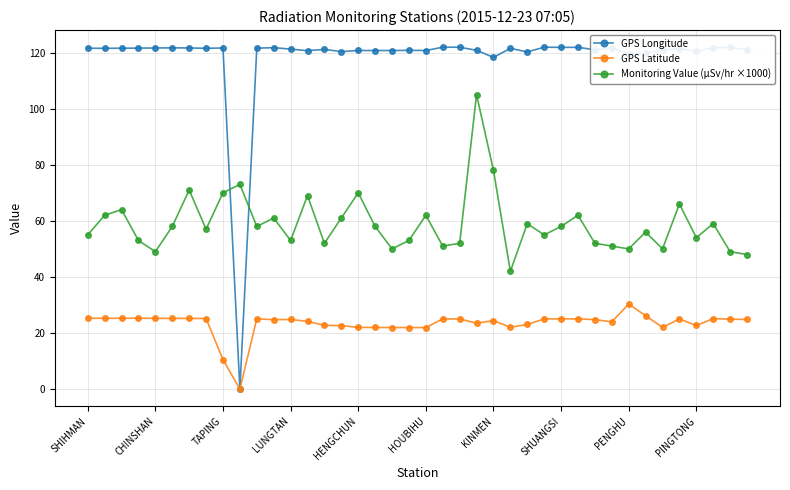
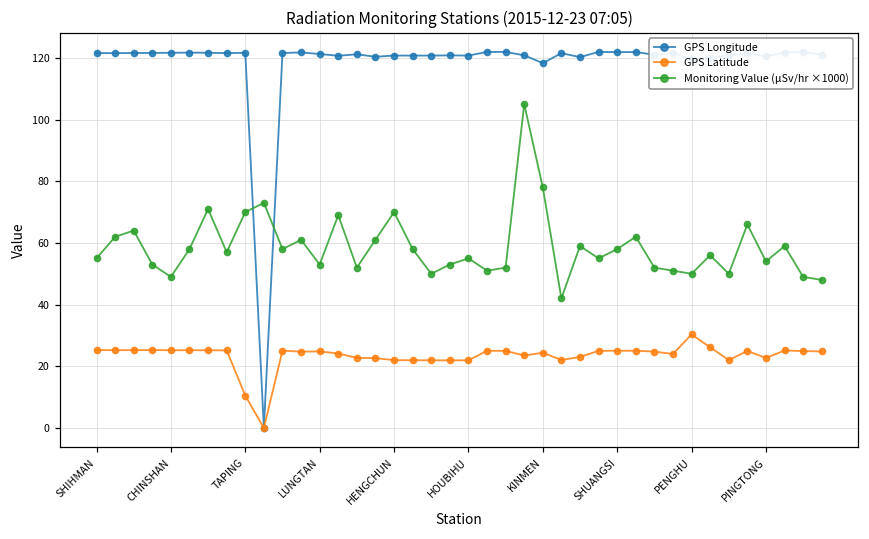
  {
    "GPS Longitude": {
      "SHIHMAN": 122,
      "CHINSHAN": 122,
      "TAPING": 122,
      "LUNGTAN": 121,
      "HENGCHUN": 121,
      "HOUBIHU": 121,
      "KINMEN": 118,
      "SHUANGSI": 122
    },
    "GPS Latitude": {
      "SHIHMAN": 25,
      "CHINSHAN": 25,
      "TAPING": 11,
      "LUNGTAN": 25,
      "HENGCHUN": 22,
      "HOUBIHU": 22,
      "KINMEN": 24,
      "SHUANGSI": 25,
      "PENGHU": 30,
      "PINGTONG": 23
    },
    "Monitoring Value (μSv/hr ×1000)": {
      "SHIHMAN": 55,
      "CHINSHAN": 49,
      "TAPING": 70,
      "LUNGTAN": 53,
      "HENGCHUN": 70,
-     "HOUBIHU": 62,
+     "HOUBIHU": 55,
      "KINMEN": 78,
      "SHUANGSI": 58,
      "PENGHU": 50,
      "PINGTONG": 54
    }
  }
